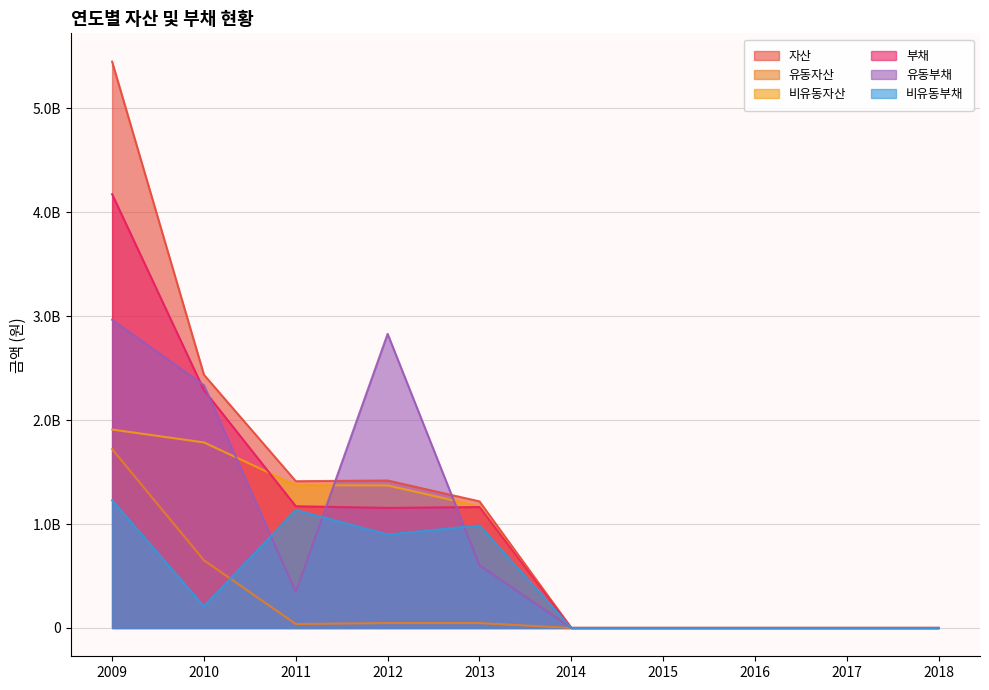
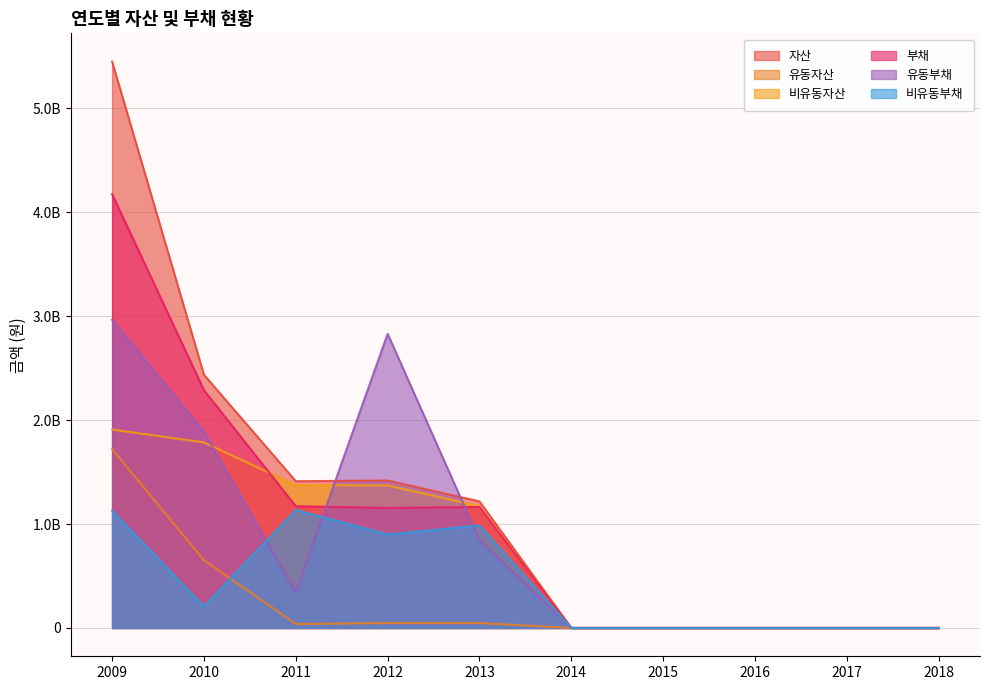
  {
    "유동부채": {
      "2009": 2970000000,
-     "2010": 2330000000,
+     "2010": 1890000000,
      "2011": 350000000,
      "2012": 2830000000,
-     "2013": 600000000
+     "2013": 850000000
    },
    "비유동부채": {
-     "2009": 1230000000,
+     "2009": 1130000000,
      "2010": 210000000,
      "2011": 1140000000,
      "2012": 900000000,
      "2013": 990000000
    }
  }
